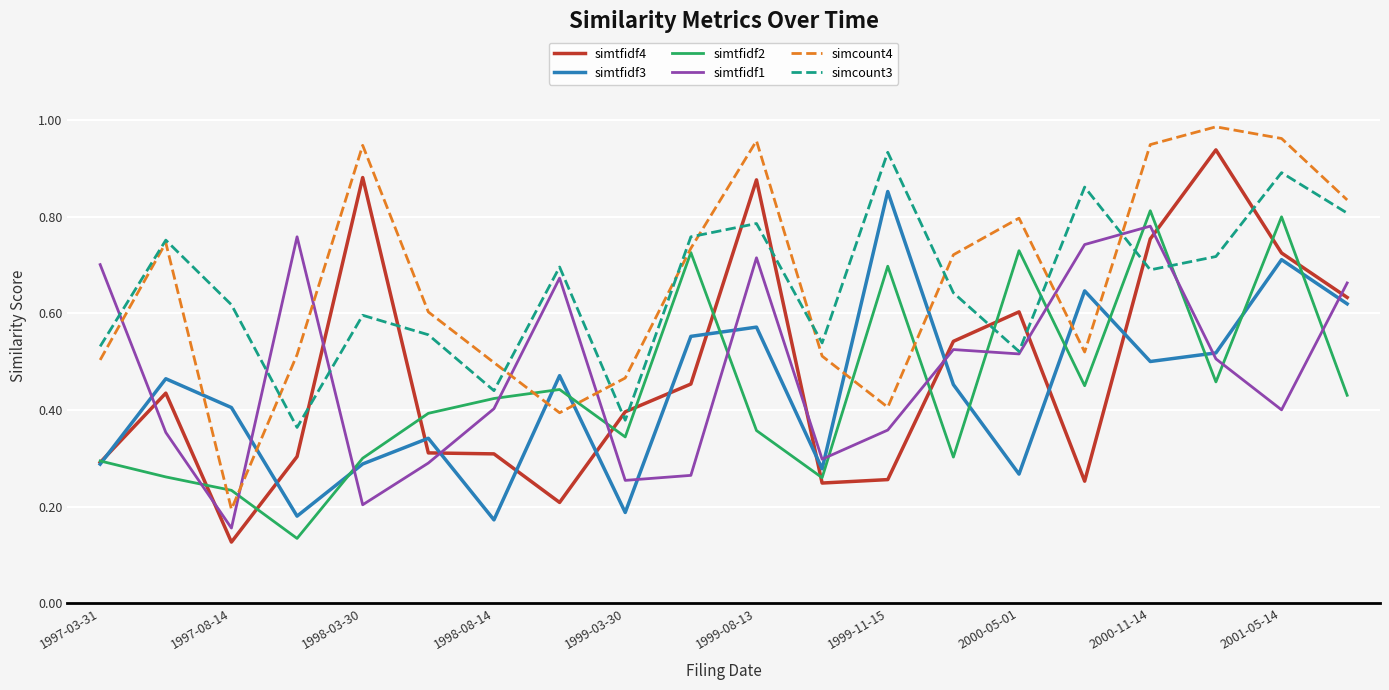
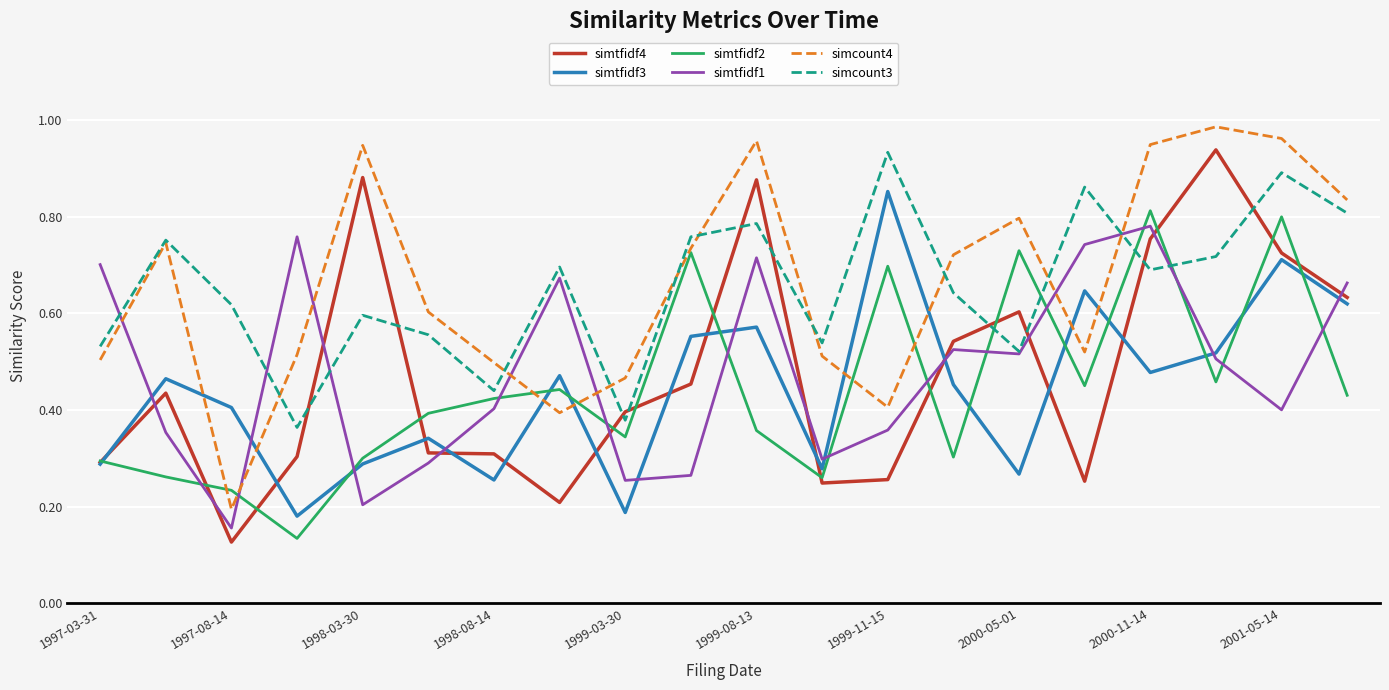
  {
    "simtfidf4": {
      "1997-08-14": 0.13,
      "1998-03-30": 0.88,
      "1998-08-14": 0.31,
      "1999-03-30": 0.40,
      "1999-08-13": 0.88,
      "1999-11-15": 0.26,
      "2000-05-01": 0.60,
      "2000-11-14": 0.75,
      "2001-05-14": 0.72
    },
    "simtfidf3": {
      "1997-08-14": 0.41,
      "1998-03-30": 0.29,
-     "1998-08-14": 0.17,
+     "1998-08-14": 0.26,
      "1999-03-30": 0.19,
      "1999-08-13": 0.57,
      "1999-11-15": 0.85,
      "2000-05-01": 0.27,
-     "2000-11-14": 0.50,
+     "2000-11-14": 0.48,
      "2001-05-14": 0.71
    },
    "simtfidf1": {
      "1997-03-31": 0.70,
      "1997-08-14": 0.16,
      "1998-03-30": 0.20,
      "1998-08-14": 0.40,
      "1999-03-30": 0.25,
      "1999-08-13": 0.71,
      "1999-11-15": 0.36,
      "2000-11-14": 0.78,
      "2001-05-14": 0.40
    },
    "simcount4": {
      "1997-03-31": 0.50,
      "1997-08-14": 0.19,
      "1998-03-30": 0.95,
      "1998-08-14": 0.50,
      "1999-03-30": 0.47,
      "1999-08-13": 0.96,
      "1999-11-15": 0.41,
      "2000-05-01": 0.80,
      "2000-11-14": 0.95,
      "2001-05-14": 0.96
    }
  }
